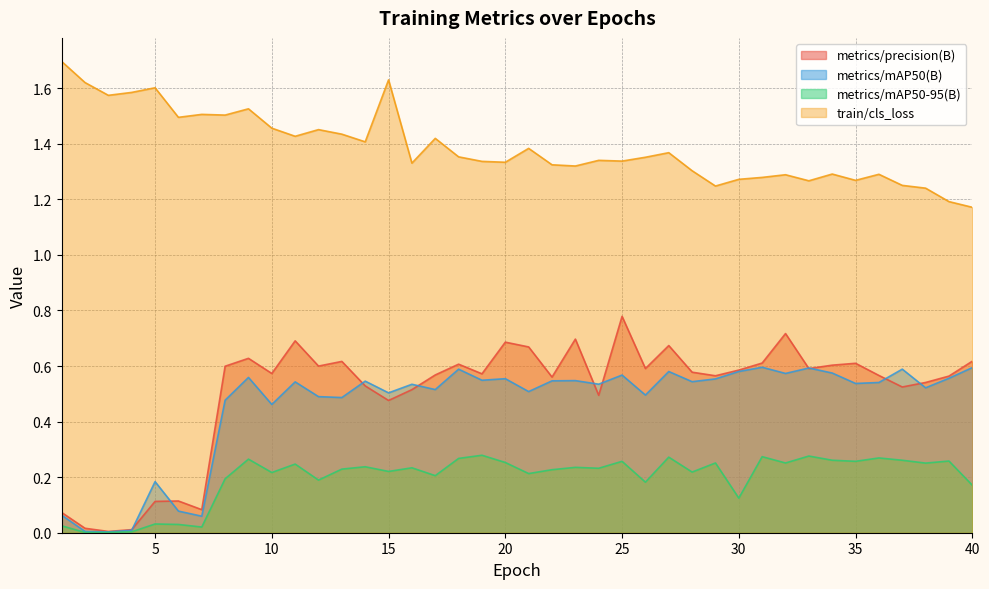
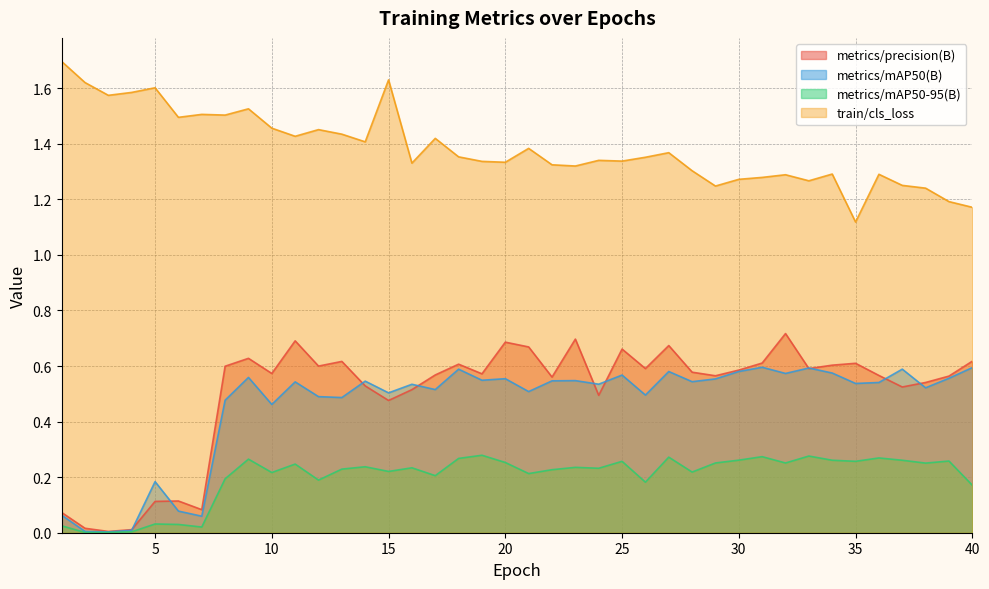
  {
    "metrics/precision(B)": {
      "5": 0.11,
      "10": 0.57,
      "15": 0.48,
      "20": 0.69,
-     "25": 0.78,
+     "25": 0.66,
      "35": 0.61,
      "40": 0.62
    },
    "metrics/mAP50(B)": {
      "5": 0.18,
      "10": 0.46,
      "15": 0.50,
      "20": 0.55,
      "25": 0.57,
      "35": 0.54,
      "40": 0.59
    },
    "metrics/mAP50-95(B)": {
      "5": 0.03,
      "10": 0.22,
      "15": 0.22,
      "20": 0.25,
      "25": 0.26,
-     "30": 0.12,
+     "30": 0.26,
      "35": 0.26,
      "40": 0.17
    },
    "train/cls_loss": {
      "5": 1.60,
      "10": 1.46,
      "15": 1.63,
      "20": 1.33,
      "25": 1.34,
      "30": 1.27,
-     "35": 1.27,
+     "35": 1.12,
      "40": 1.17
    }
  }
